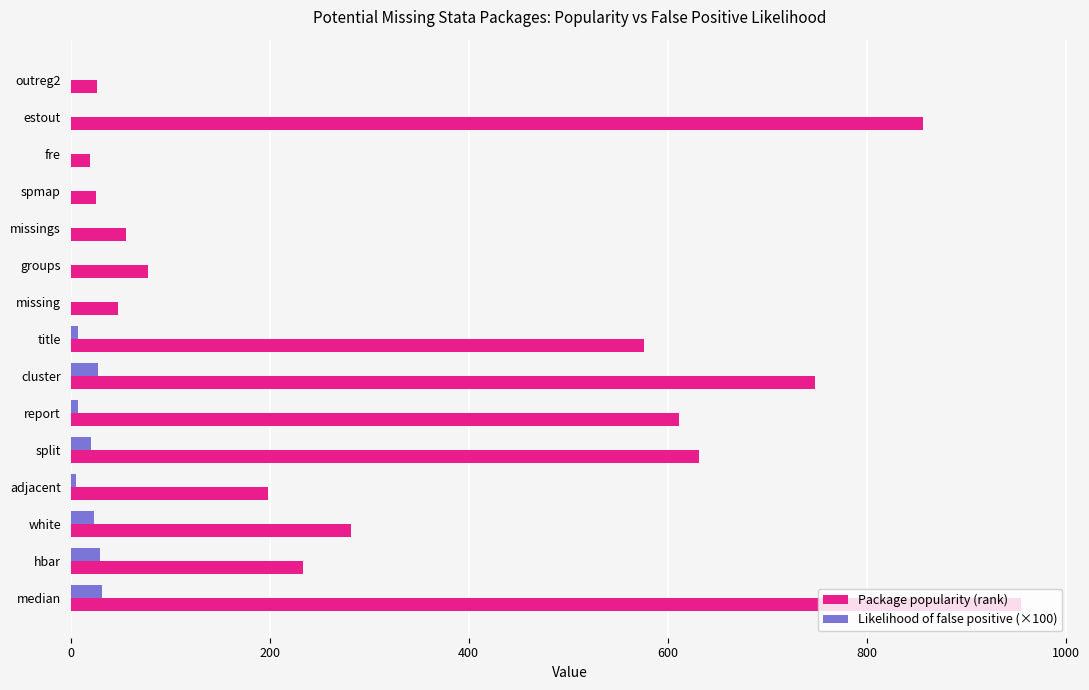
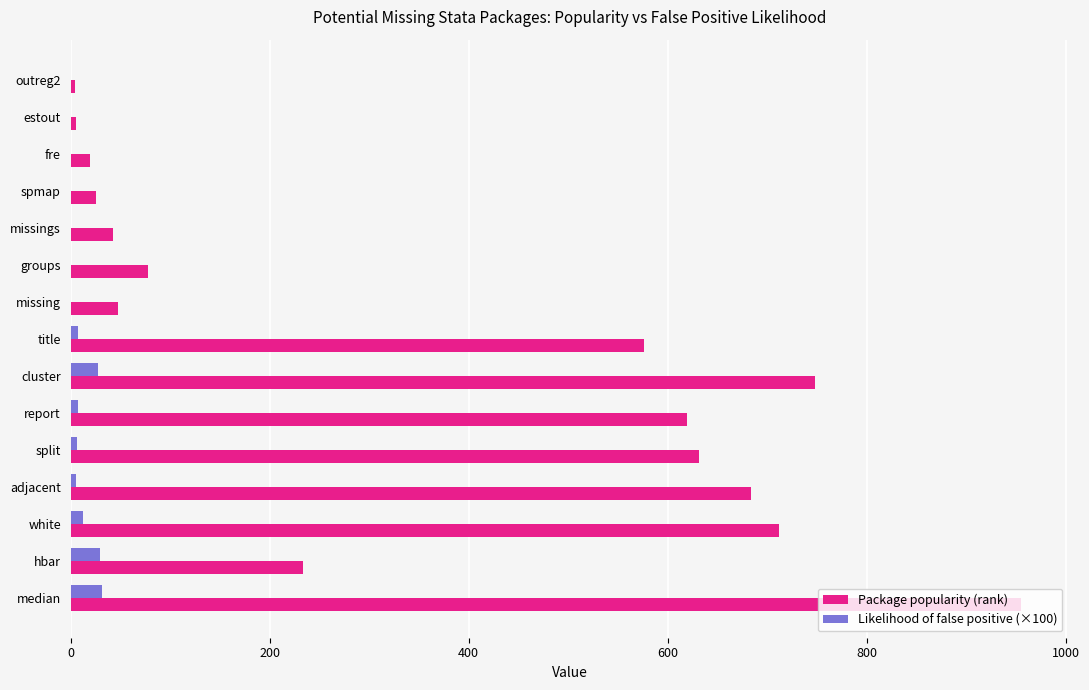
  {
    "Package popularity (rank)": {
-     "outreg2": 30,
-     "estout": 860,
+     "outreg2": 0,
+     "estout": 10,
      "fre": 20,
      "spmap": 30,
-     "missings": 60,
+     "missings": 40,
      "groups": 80,
      "missing": 50,
      "title": 580,
      "cluster": 750,
-     "report": 610,
+     "report": 620,
      "split": 630,
-     "adjacent": 200,
-     "white": 280,
+     "adjacent": 680,
+     "white": 710,
      "hbar": 230
    },
    "Likelihood of false positive (×100)": {
      "outreg2": 0,
      "estout": 0,
      "fre": 0,
      "spmap": 0,
      "missings": 0,
      "groups": 0,
      "missing": 0,
      "title": 10,
      "cluster": 30,
      "report": 10,
-     "split": 20,
+     "split": 10,
      "adjacent": 10,
-     "white": 20,
+     "white": 10,
      "hbar": 30,
      "median": 30
    }
  }
